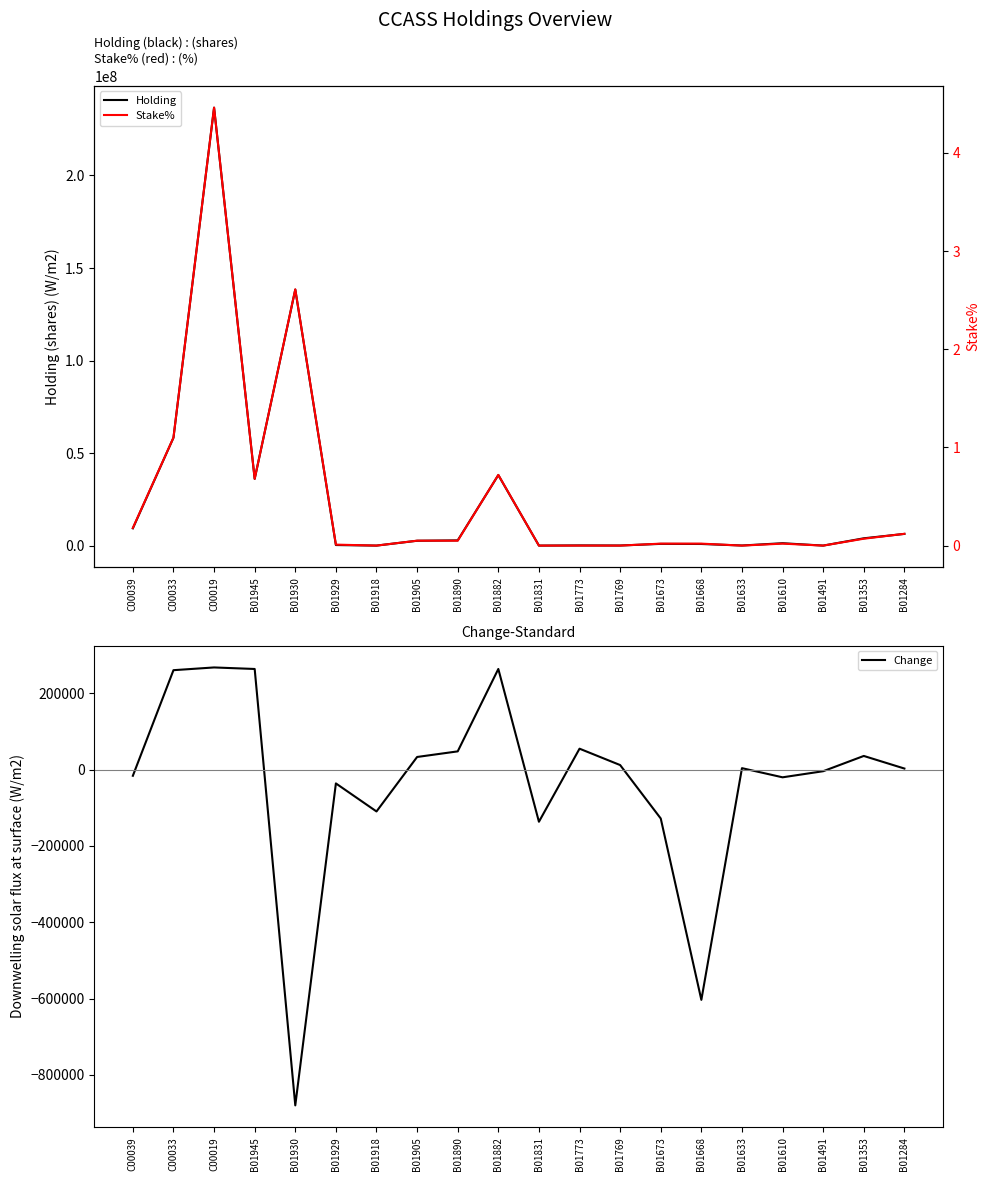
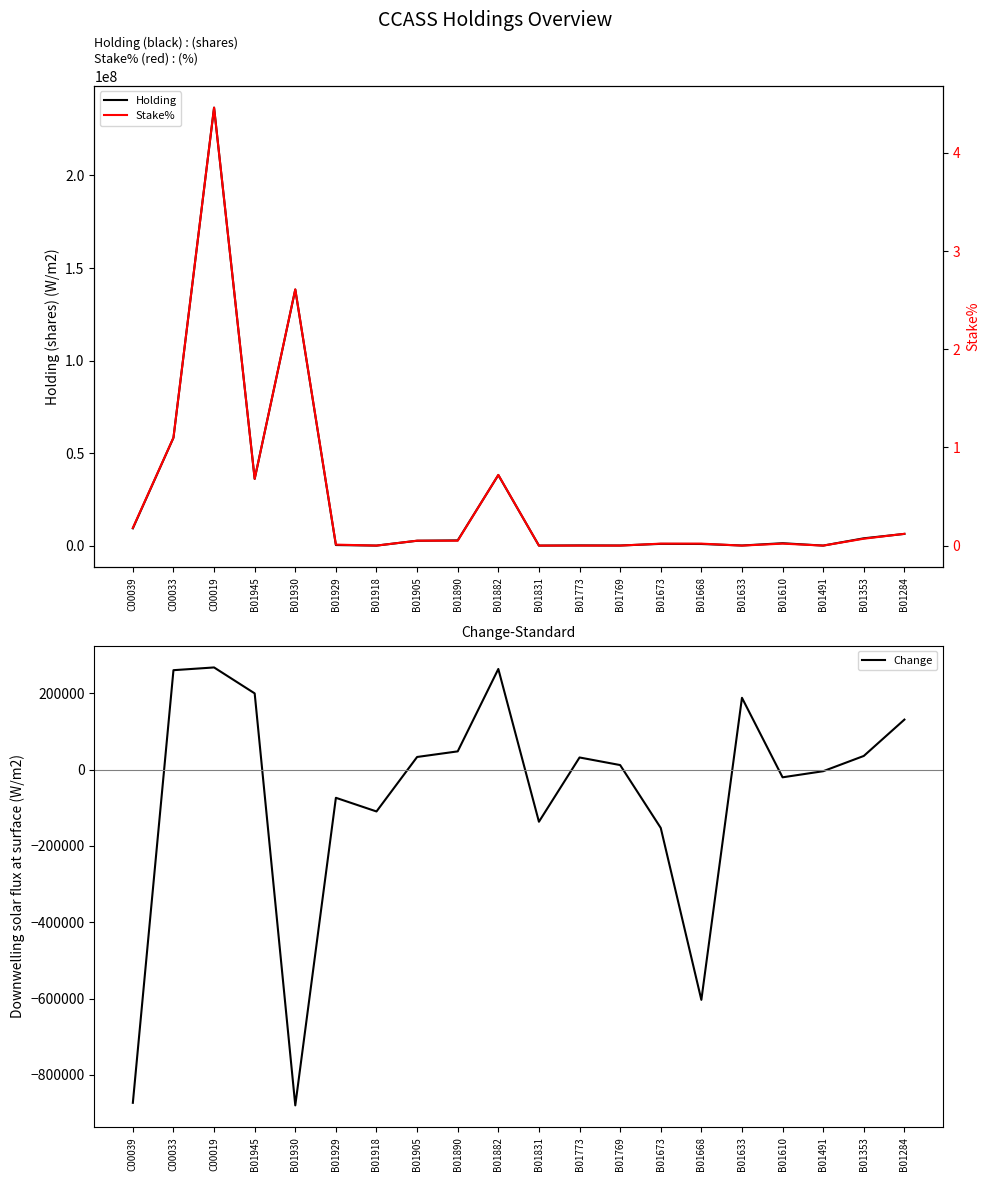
  {
    "Change-Standard": {
-     "C00039": -20000,
+     "C00039": -870000,
      "C00033": 260000,
      "C00019": 270000,
-     "B01945": 260000,
+     "B01945": 200000,
      "B01930": -880000,
-     "B01929": -40000,
+     "B01929": -70000,
      "B01918": -110000,
      "B01905": 30000,
      "B01890": 50000,
      "B01882": 260000,
      "B01831": -140000,
-     "B01773": 60000,
+     "B01773": 30000,
      "B01769": 10000,
-     "B01673": -130000,
+     "B01673": -150000,
      "B01668": -600000,
-     "B01633": 0,
+     "B01633": 190000,
      "B01610": -20000,
      "B01491": 0,
      "B01353": 40000,
-     "B01284": 0
+     "B01284": 130000
    }
  }
